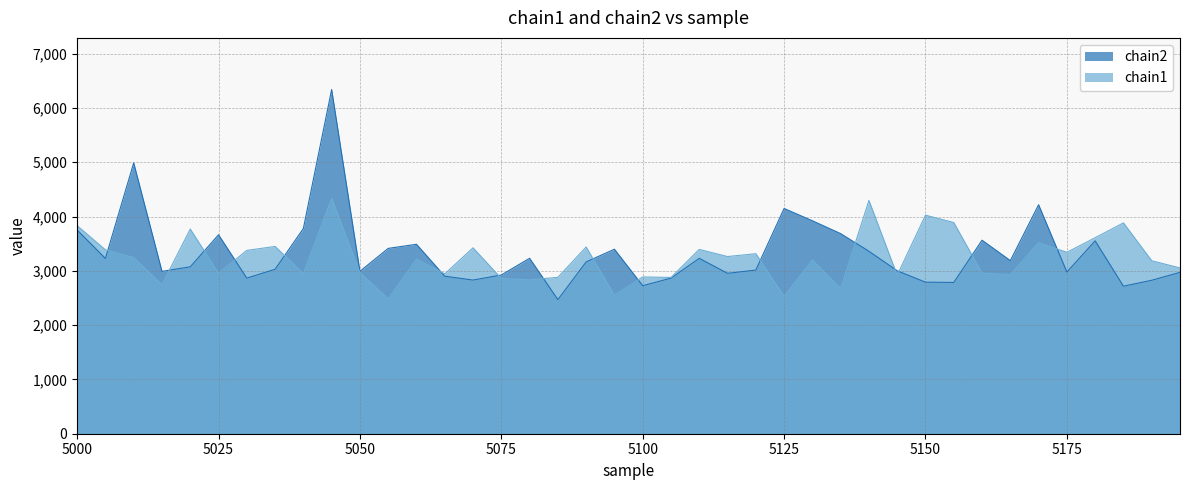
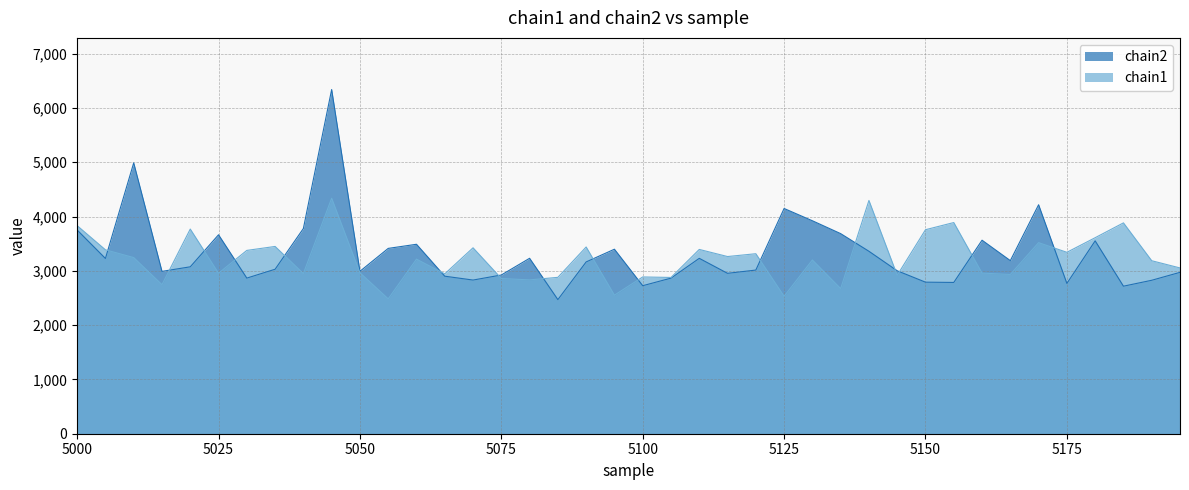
  {
    "chain2": {
      "5000": "3,800",
      "5025": "3,700",
      "5075": "2,900",
      "5100": "2,700",
      "5125": "4,100",
      "5150": "2,800",
-     "5175": "3,000"
+     "5175": "2,800"
    },
    "chain1": {
      "5000": "3,800",
      "5025": "3,000",
      "5075": "2,900",
      "5100": "2,900",
      "5125": "2,500",
-     "5150": "4,000",
+     "5150": "3,800",
      "5175": "3,300"
    }
  }
